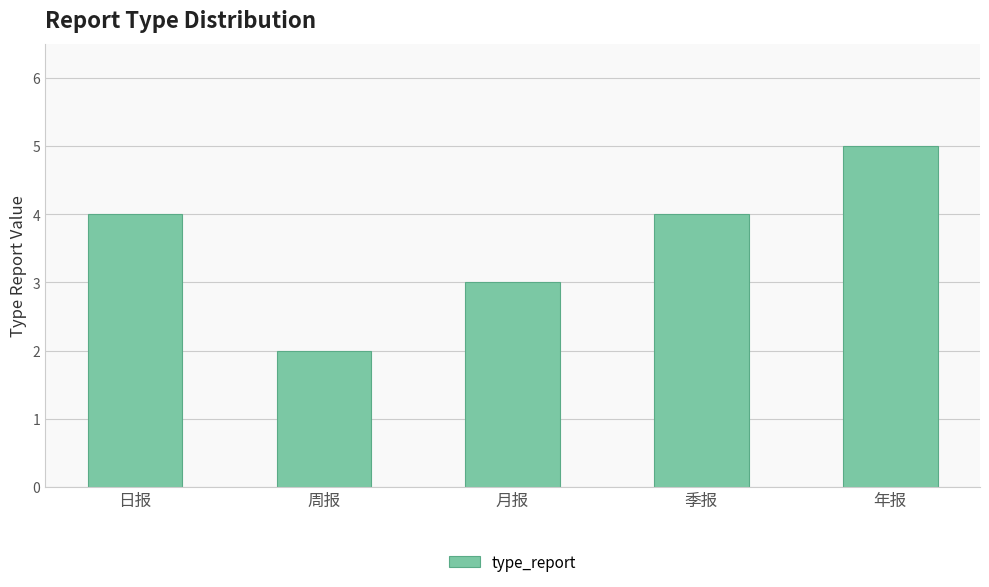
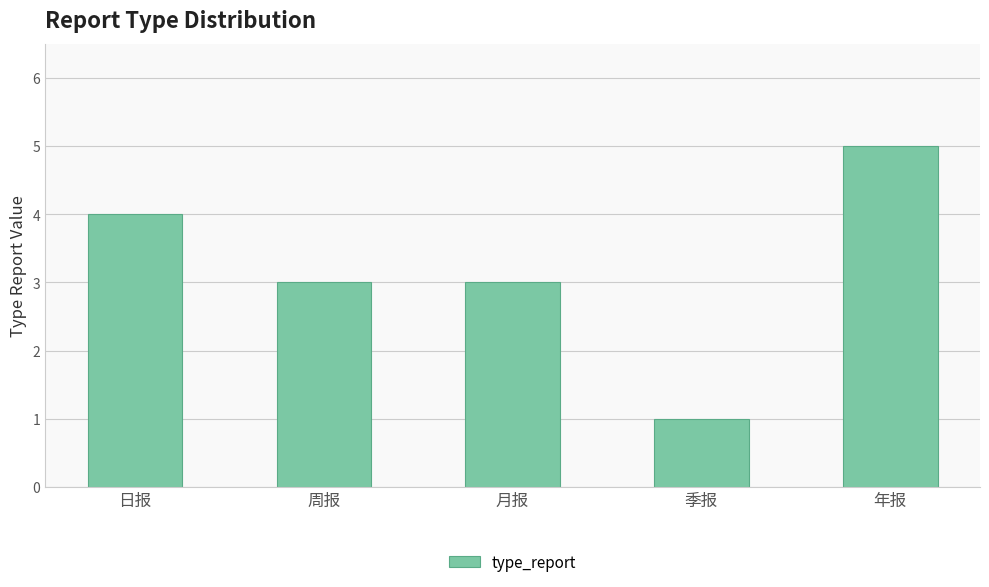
  {
    "日报": 4,
-   "周报": 2,
+   "周报": 3,
    "月报": 3,
-   "季报": 4,
+   "季报": 1,
    "年报": 5
  }
